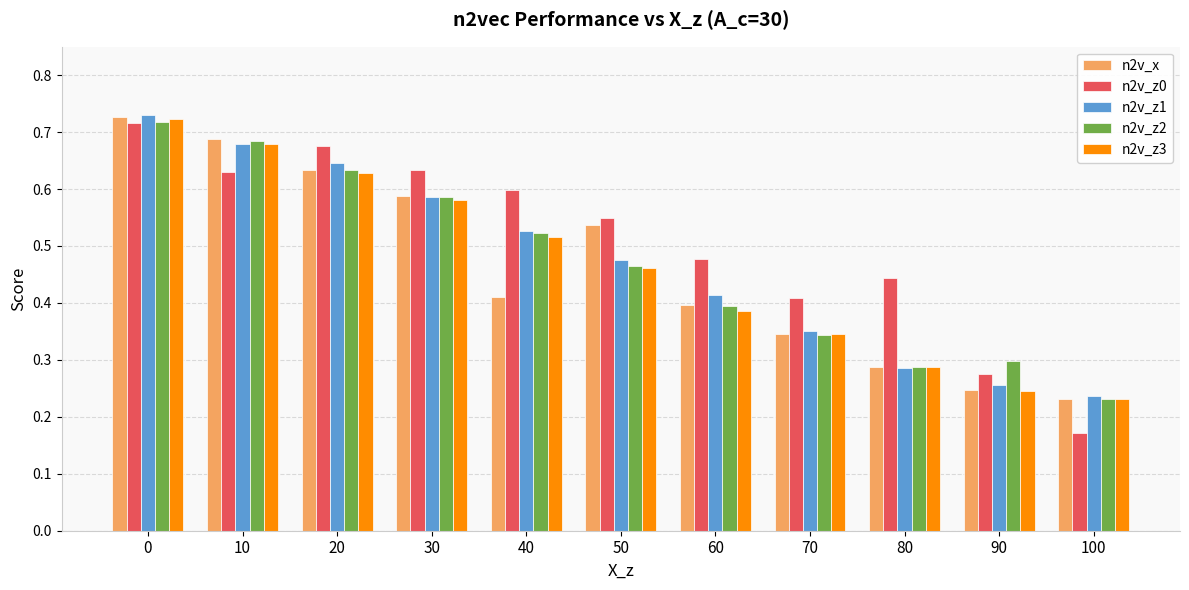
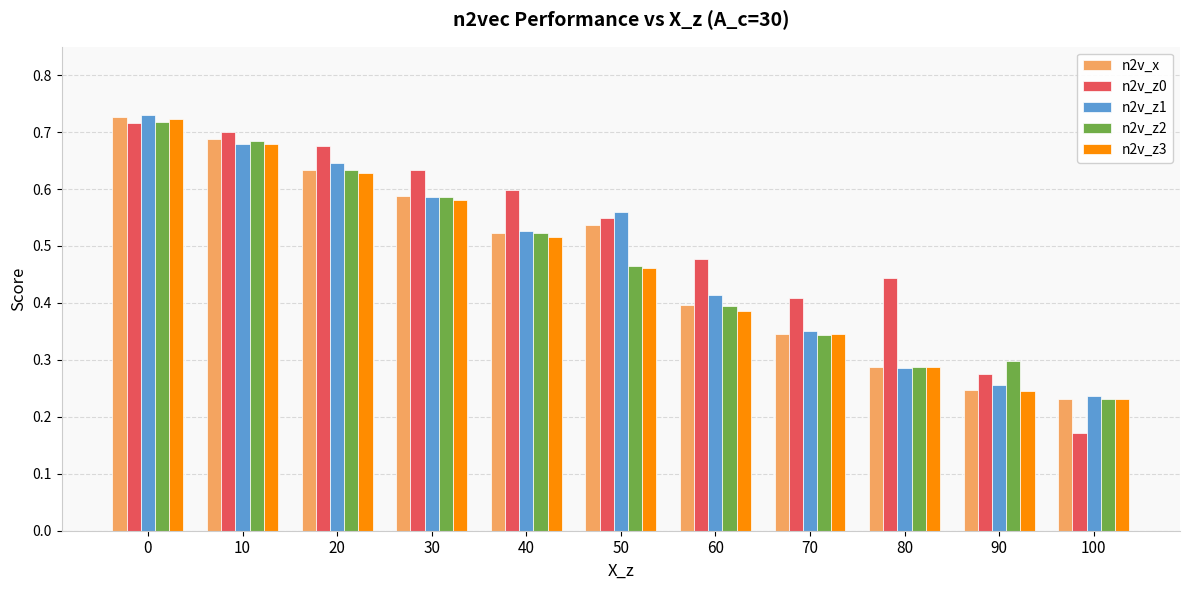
  {
    "n2v_x": {
      "0": 0.73,
      "10": 0.69,
      "20": 0.63,
      "30": 0.59,
-     "40": 0.41,
+     "40": 0.52,
      "50": 0.54,
      "60": 0.40,
      "70": 0.34,
      "80": 0.29,
      "90": 0.25,
      "100": 0.23
    },
    "n2v_z0": {
      "0": 0.72,
-     "10": 0.63,
+     "10": 0.70,
      "20": 0.68,
      "30": 0.63,
      "40": 0.60,
      "50": 0.55,
      "60": 0.48,
      "70": 0.41,
      "80": 0.44,
      "90": 0.28,
      "100": 0.17
    },
    "n2v_z1": {
      "0": 0.73,
      "10": 0.68,
      "20": 0.64,
      "30": 0.59,
      "40": 0.53,
-     "50": 0.47,
+     "50": 0.56,
      "60": 0.41,
      "70": 0.35,
      "80": 0.29,
      "90": 0.26,
      "100": 0.24
    },
    "n2v_z2": {
      "0": 0.72,
      "10": 0.68,
      "20": 0.63,
      "30": 0.59,
      "40": 0.52,
      "50": 0.47,
      "60": 0.39,
      "70": 0.34,
      "80": 0.29,
      "90": 0.30,
      "100": 0.23
    },
    "n2v_z3": {
      "0": 0.72,
      "10": 0.68,
      "20": 0.63,
      "30": 0.58,
      "40": 0.52,
      "50": 0.46,
      "60": 0.39,
      "70": 0.35,
      "80": 0.29,
      "90": 0.25,
      "100": 0.23
    }
  }
